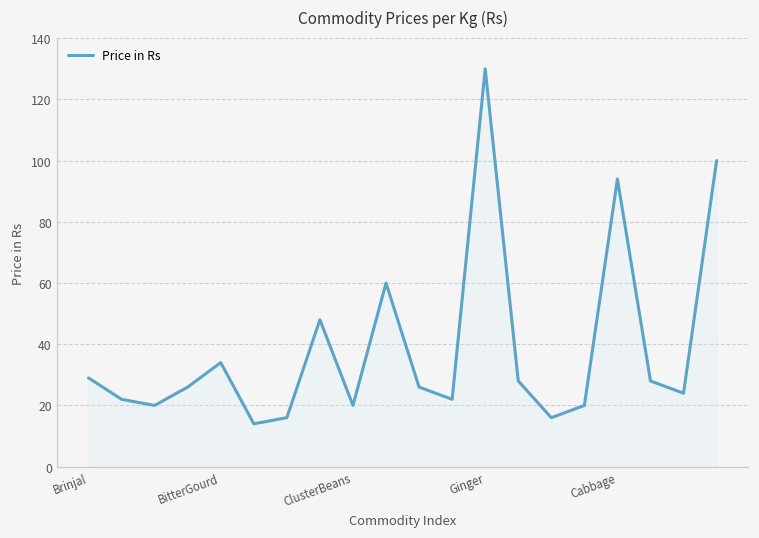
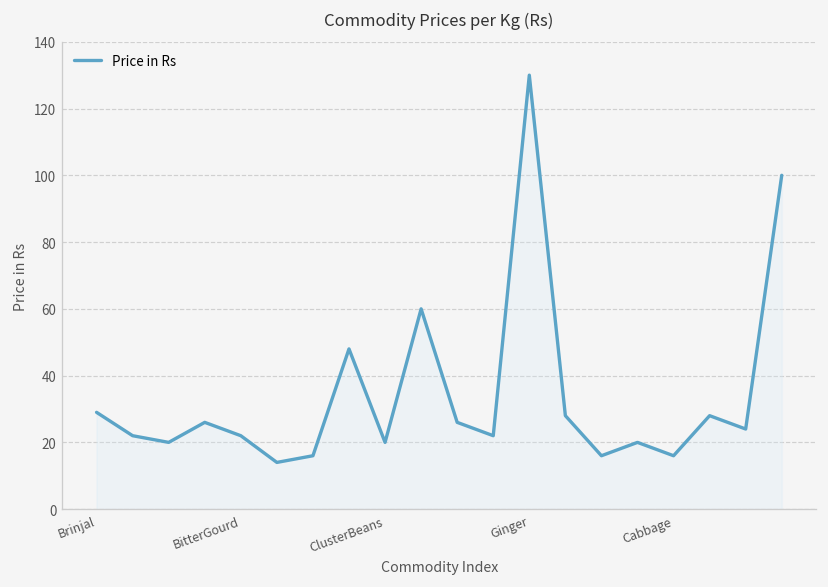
  {
    "Brinjal": 29,
-   "BitterGourd": 34,
+   "BitterGourd": 22,
    "ClusterBeans": 20,
    "Ginger": 130,
-   "Cabbage": 94
+   "Cabbage": 16
  }
